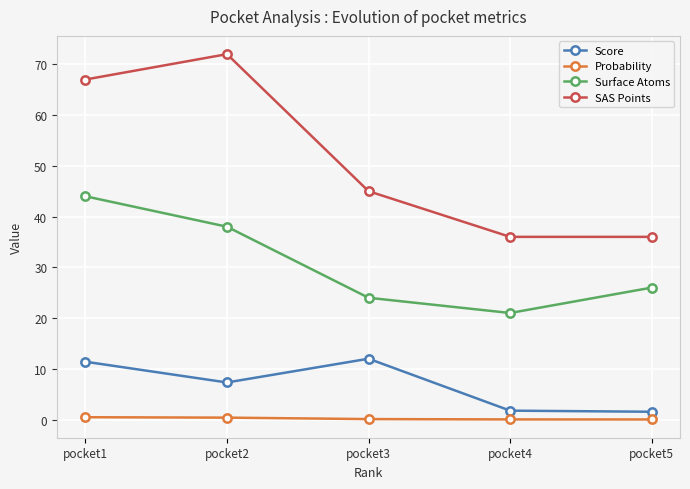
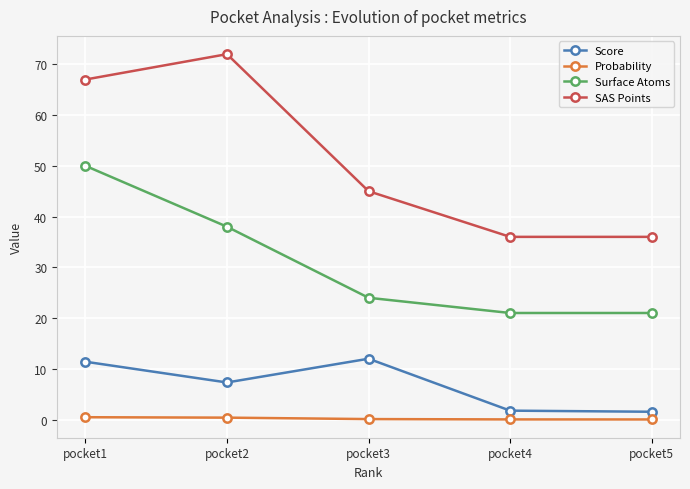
  {
    "Score": {
      "pocket1": 11,
      "pocket2": 7,
      "pocket3": 12,
      "pocket4": 2,
      "pocket5": 2
    },
    "Surface Atoms": {
-     "pocket1": 44,
+     "pocket1": 50,
      "pocket2": 38,
      "pocket3": 24,
      "pocket4": 21,
-     "pocket5": 26
+     "pocket5": 21
    }
  }
